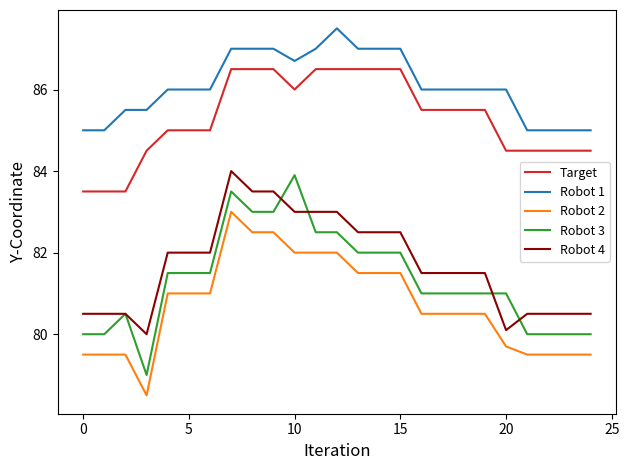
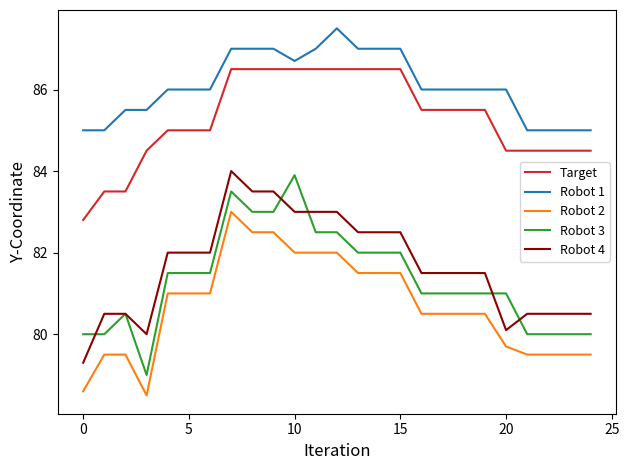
  {
    "Target": {
-     "0": 83.5,
+     "0": 82.8,
      "5": 85.0,
-     "10": 86.0,
+     "10": 86.5,
      "15": 86.5,
      "20": 84.5
    },
    "Robot 1": {
      "0": 85.0,
      "5": 86.0,
      "10": 86.7,
      "15": 87.0,
      "20": 86.0
    },
    "Robot 2": {
-     "0": 79.5,
+     "0": 78.6,
      "5": 81.0,
      "10": 82.0,
      "15": 81.5,
      "20": 79.7
    },
    "Robot 3": {
      "0": 80.0,
      "5": 81.5,
      "10": 83.9,
      "15": 82.0,
      "20": 81.0
    },
    "Robot 4": {
-     "0": 80.5,
+     "0": 79.3,
      "5": 82.0,
      "10": 83.0,
      "15": 82.5,
      "20": 80.1
    }
  }
